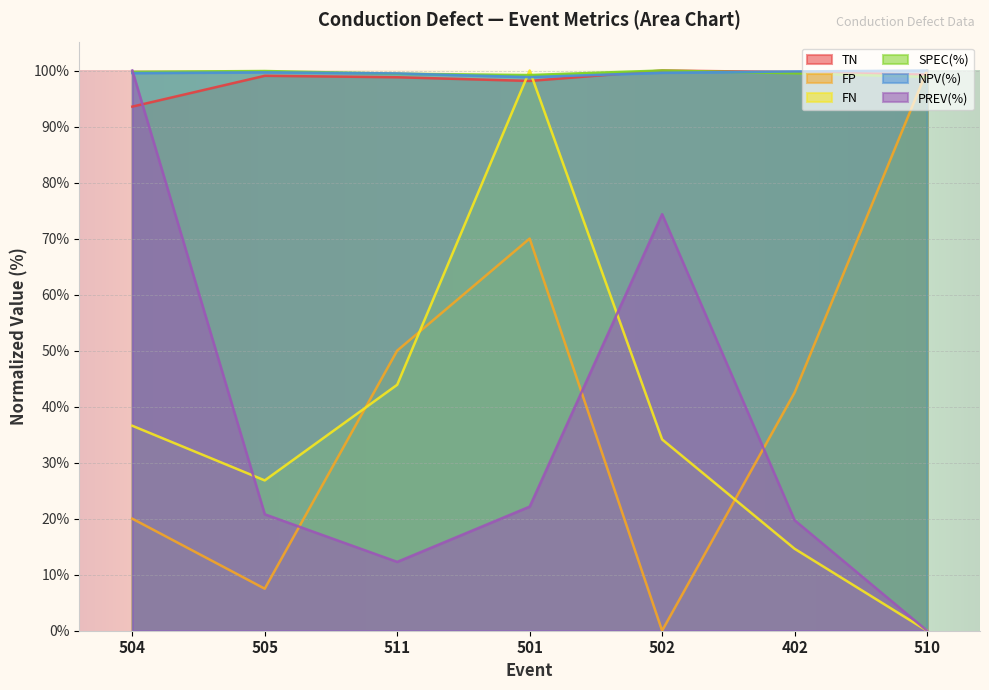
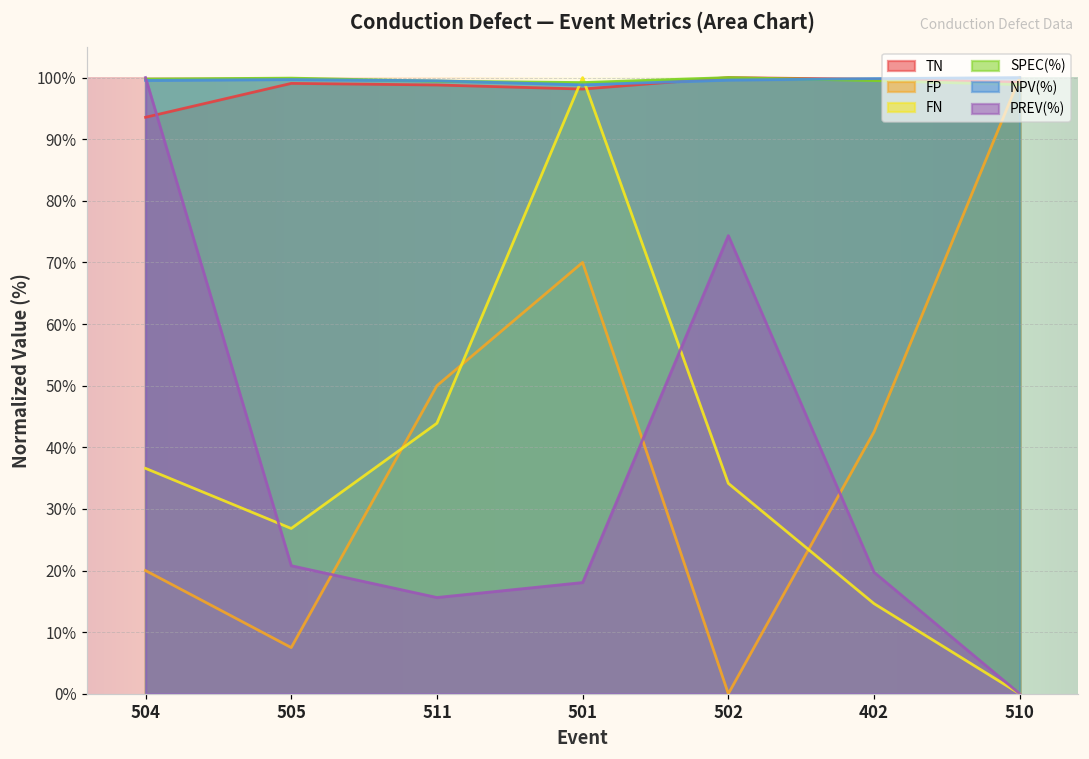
  {
    "TN": {
      "504": "94%",
      "505": "99%",
      "511": "99%",
      "501": "98%"
    },
    "PREV(%)": {
      "505": "21%",
-     "511": "12%",
-     "501": "22%",
+     "511": "16%",
+     "501": "18%",
      "502": "74%",
      "402": "20%"
    }
  }
